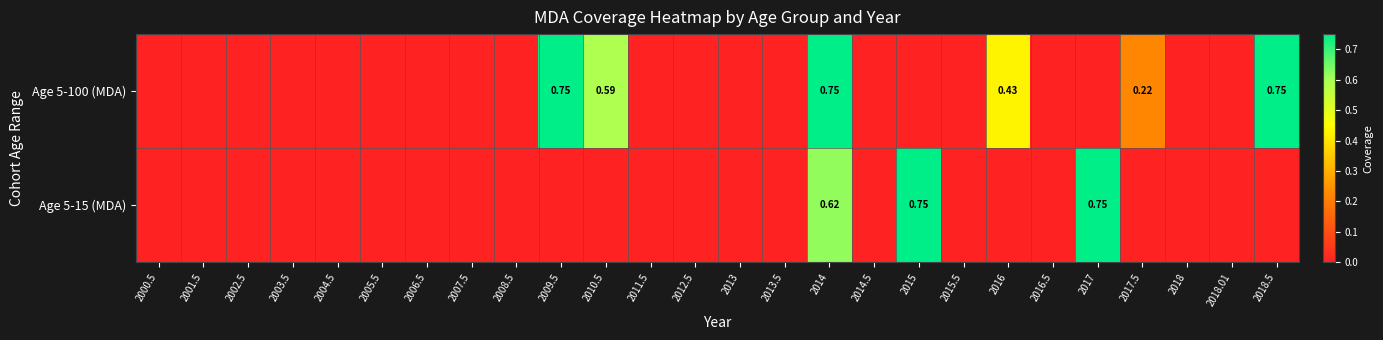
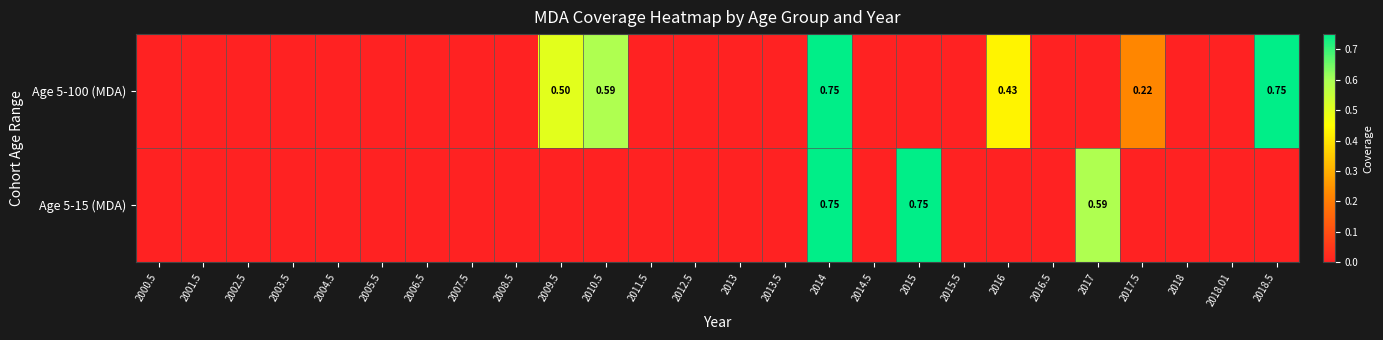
  {
    "Age 5-100 (MDA)": {
-     "2009.5": 0.75,
+     "2009.5": 0.50,
      "2010.5": 0.59,
      "2014": 0.75,
      "2016": 0.43,
      "2017.5": 0.22,
      "2018.5": 0.75
    },
    "Age 5-15 (MDA)": {
-     "2014": 0.62,
+     "2014": 0.75,
      "2015": 0.75,
-     "2017": 0.75
+     "2017": 0.59
    }
  }
